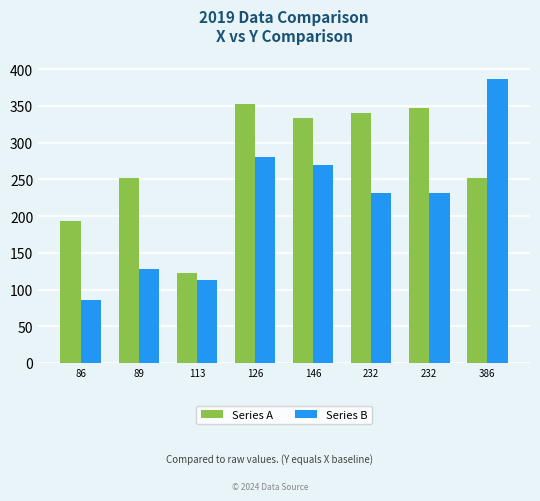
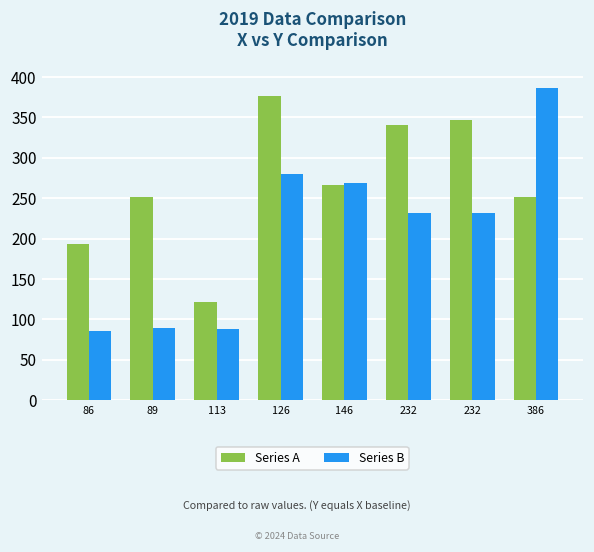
  {
    "Series A": {
      "86": 190,
      "89": 250,
      "113": 120,
-     "126": 350,
-     "146": 330,
+     "126": 380,
+     "146": 270,
      "386": 250
    },
    "Series B": {
      "86": 90,
-     "89": 130,
-     "113": 110,
+     "89": 90,
+     "113": 90,
      "126": 280,
      "146": 270,
      "386": 390
    }
  }
